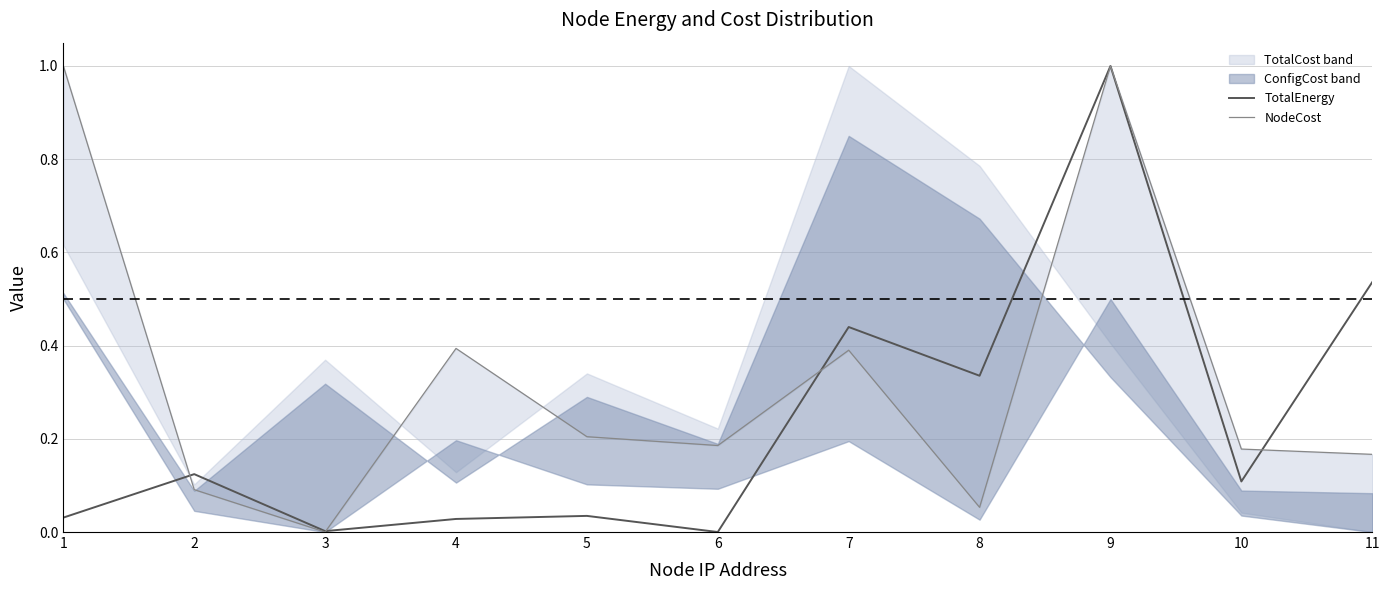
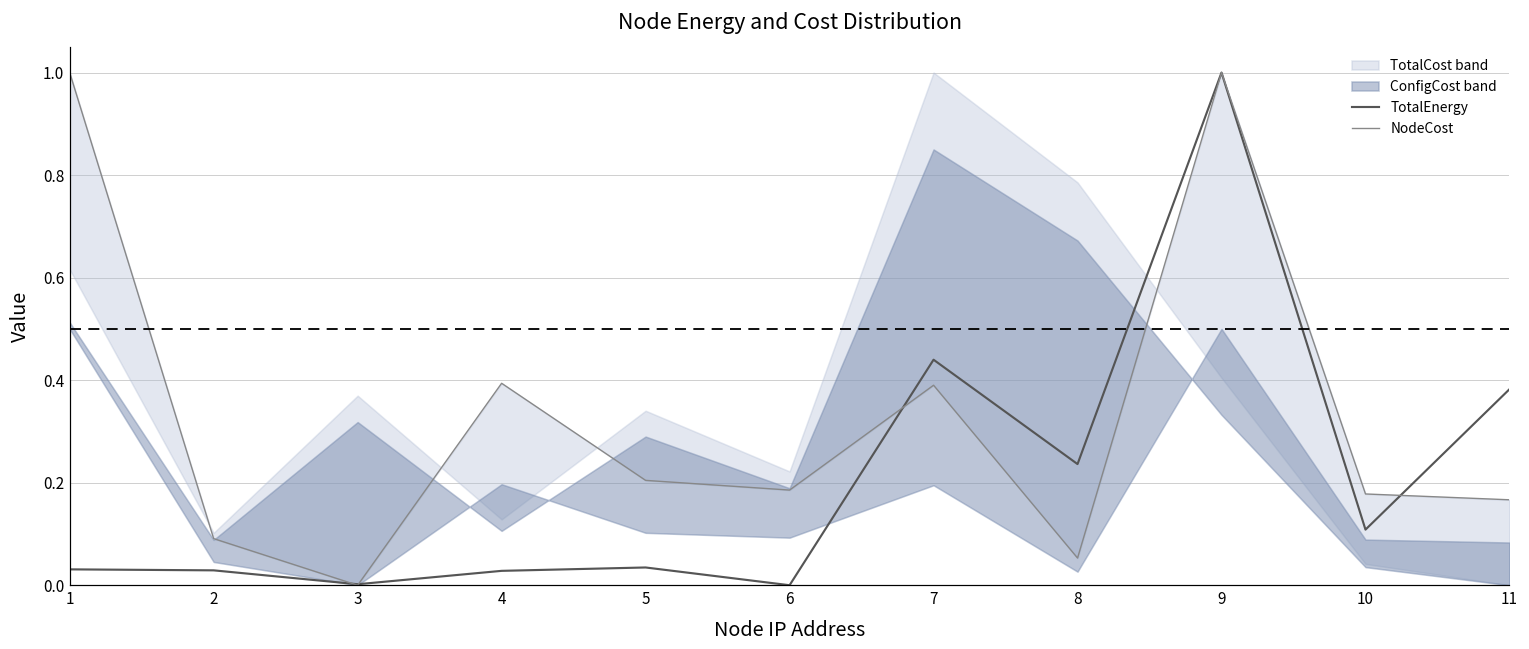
  {
    "TotalEnergy": {
      "1": 0.03,
-     "2": 0.12,
+     "2": 0.03,
      "4": 0.03,
      "5": 0.03,
      "6": 0.00,
      "7": 0.44,
-     "8": 0.34,
+     "8": 0.24,
      "10": 0.11,
-     "11": 0.54
+     "11": 0.38
    },
    "TotalCost band": {
      "3": 0.37
    }
  }
